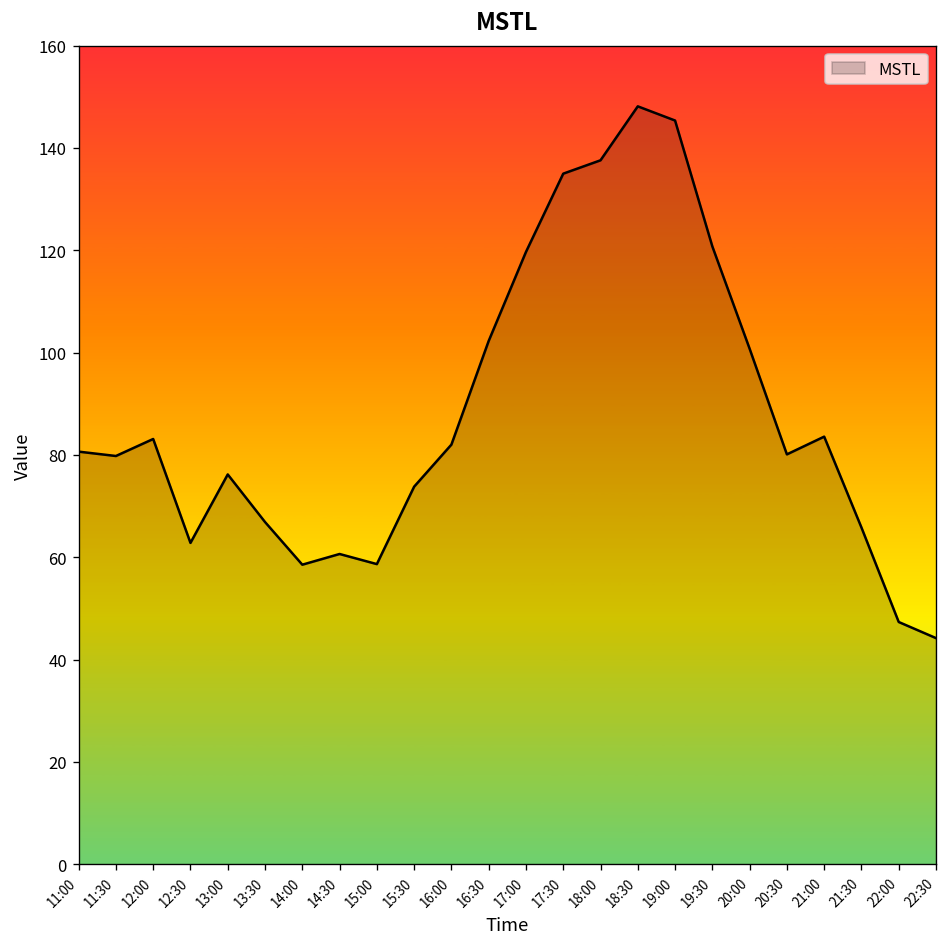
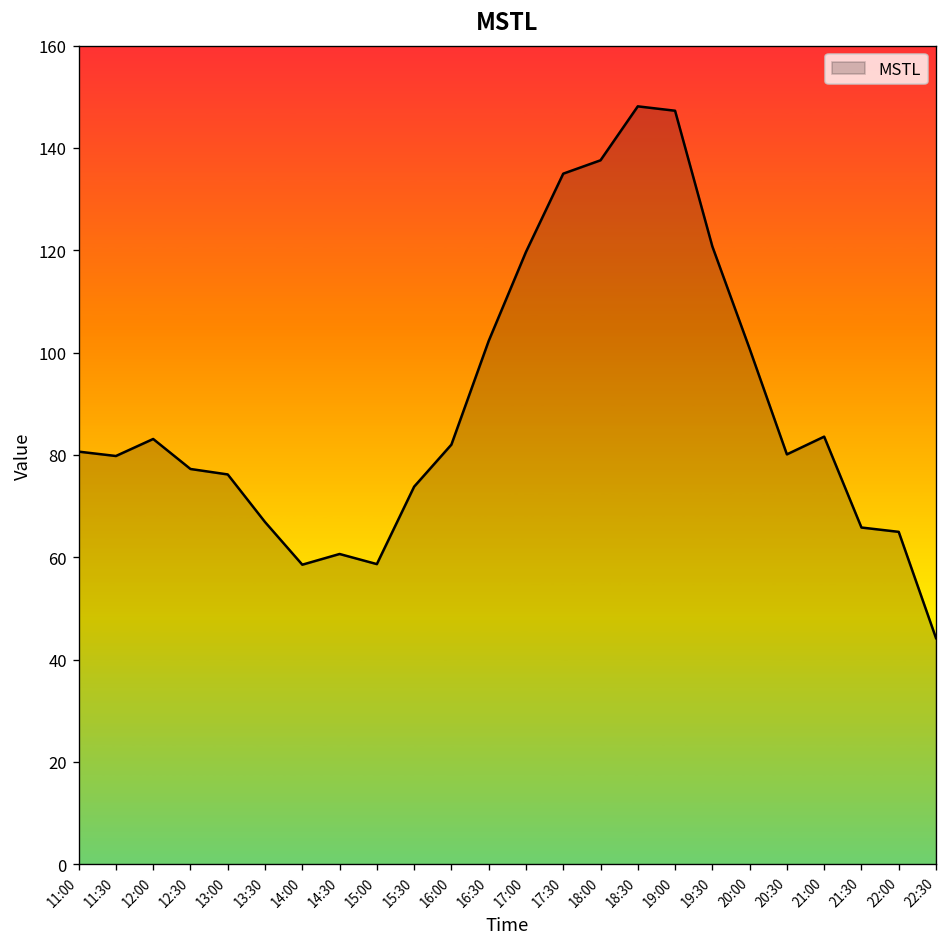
  {
    "11:00": 81,
    "11:30": 80,
    "12:00": 83,
-   "12:30": 63,
+   "12:30": 77,
    "13:00": 76,
    "13:30": 67,
    "14:00": 59,
    "14:30": 61,
    "15:00": 59,
    "15:30": 74,
    "16:00": 82,
    "16:30": 102,
    "17:00": 120,
    "17:30": 135,
    "18:00": 138,
    "18:30": 148,
-   "19:00": 145,
+   "19:00": 147,
    "19:30": 121,
    "20:00": 101,
    "20:30": 80,
    "21:00": 84,
    "21:30": 66,
-   "22:00": 47,
+   "22:00": 65,
    "22:30": 44
  }
